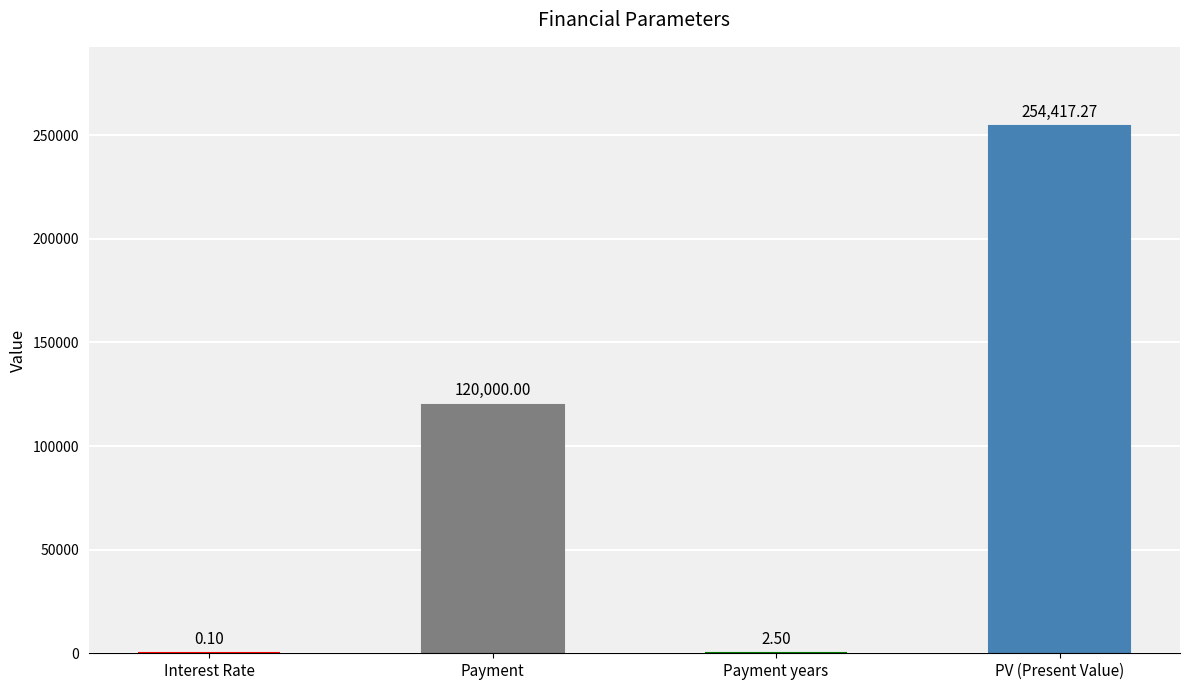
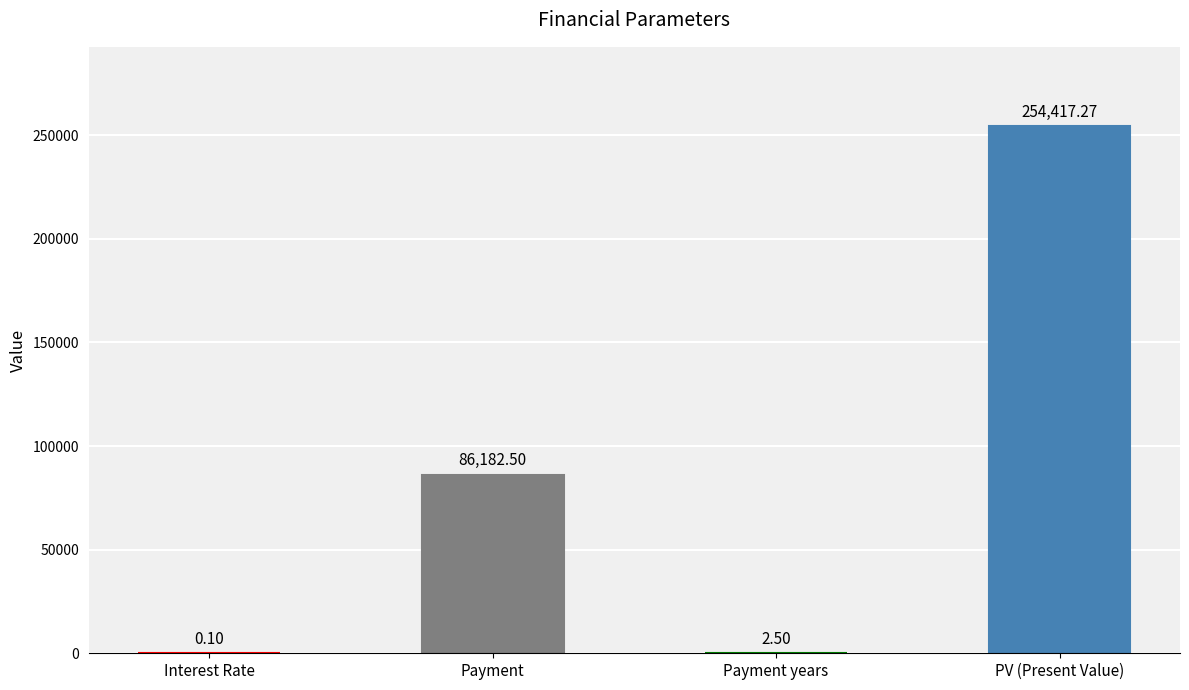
  {
    "Interest Rate": "0.10",
-   "Payment": "120,000.00",
+   "Payment": "86,182.50",
    "Payment years": "2.50",
    "PV (Present Value)": "254,417.27"
  }
